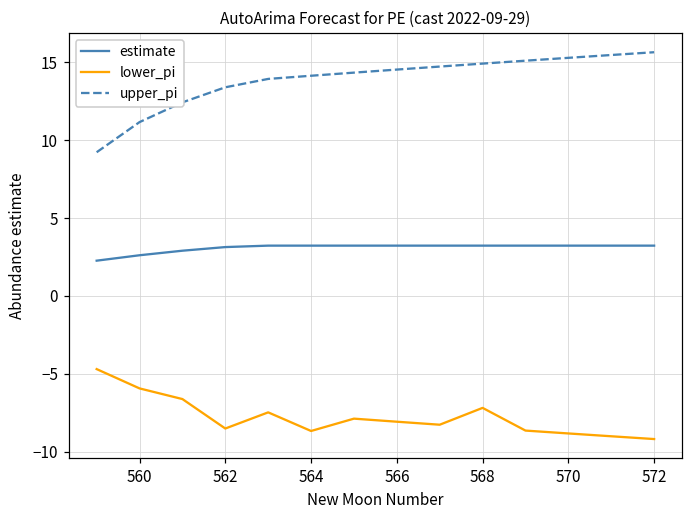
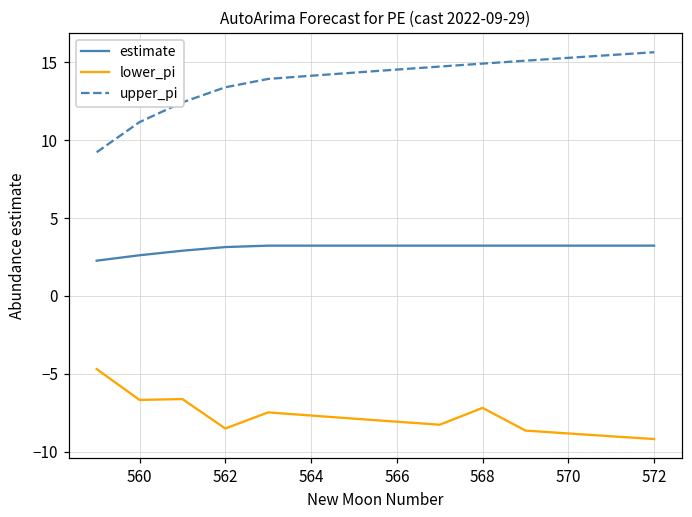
  {
    "lower_pi": {
-     "560": -5.9,
+     "560": -6.7,
      "562": -8.5,
-     "564": -8.7,
+     "564": -7.7,
      "566": -8.1,
      "568": -7.2,
      "570": -8.8,
      "572": -9.2
    }
  }
